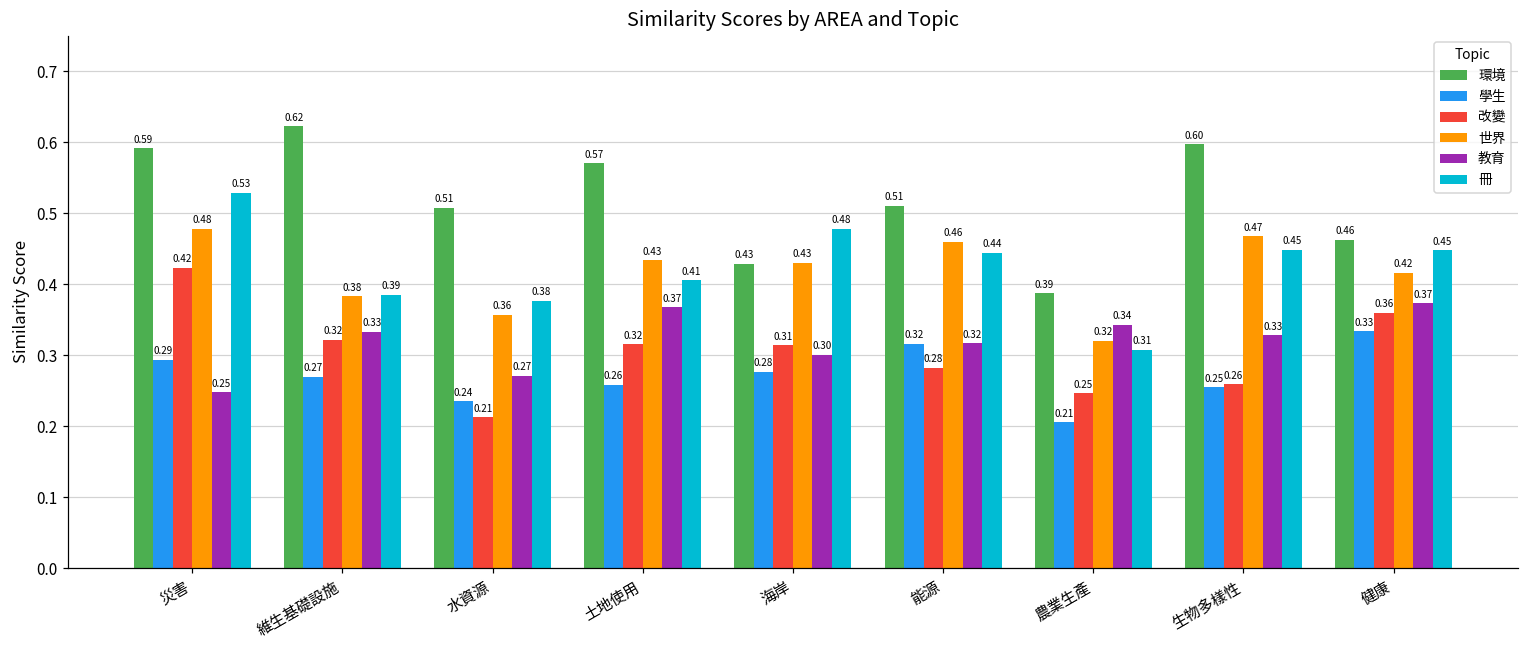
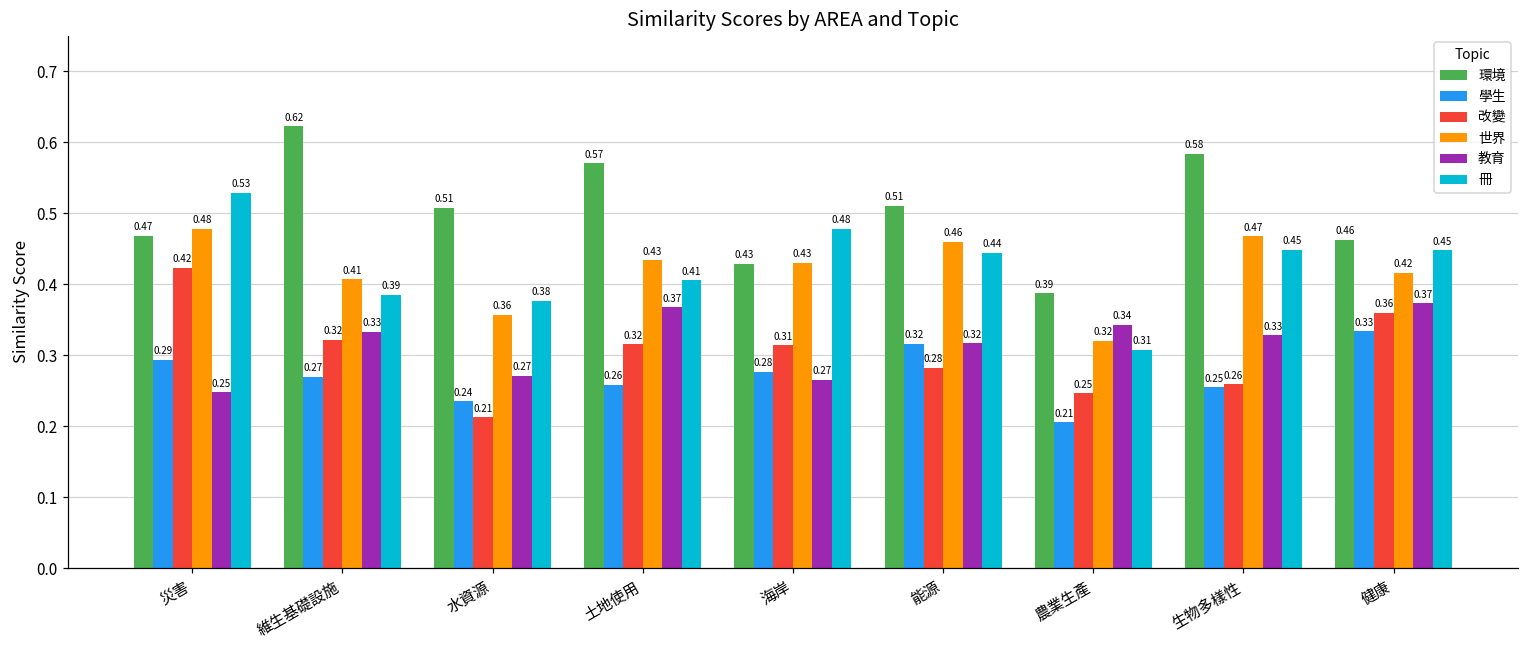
  {
    "環境": {
-     "災害": 0.59,
+     "災害": 0.47,
      "維生基礎設施": 0.62,
      "水資源": 0.51,
      "土地使用": 0.57,
      "海岸": 0.43,
      "能源": 0.51,
      "農業生產": 0.39,
-     "生物多樣性": 0.60,
+     "生物多樣性": 0.58,
      "健康": 0.46
    },
    "改變": {
      "災害": 0.42,
      "維生基礎設施": 0.32,
      "水資源": 0.21,
      "土地使用": 0.32,
      "海岸": 0.31,
      "能源": 0.28,
      "農業生產": 0.25,
      "生物多樣性": 0.26,
      "健康": 0.36
    },
    "世界": {
      "災害": 0.48,
-     "維生基礎設施": 0.38,
+     "維生基礎設施": 0.41,
      "水資源": 0.36,
      "土地使用": 0.43,
      "海岸": 0.43,
      "能源": 0.46,
      "農業生產": 0.32,
      "生物多樣性": 0.47,
      "健康": 0.42
    },
    "教育": {
      "災害": 0.25,
      "維生基礎設施": 0.33,
      "水資源": 0.27,
      "土地使用": 0.37,
-     "海岸": 0.30,
+     "海岸": 0.27,
      "能源": 0.32,
      "農業生產": 0.34,
      "生物多樣性": 0.33,
      "健康": 0.37
    }
  }
